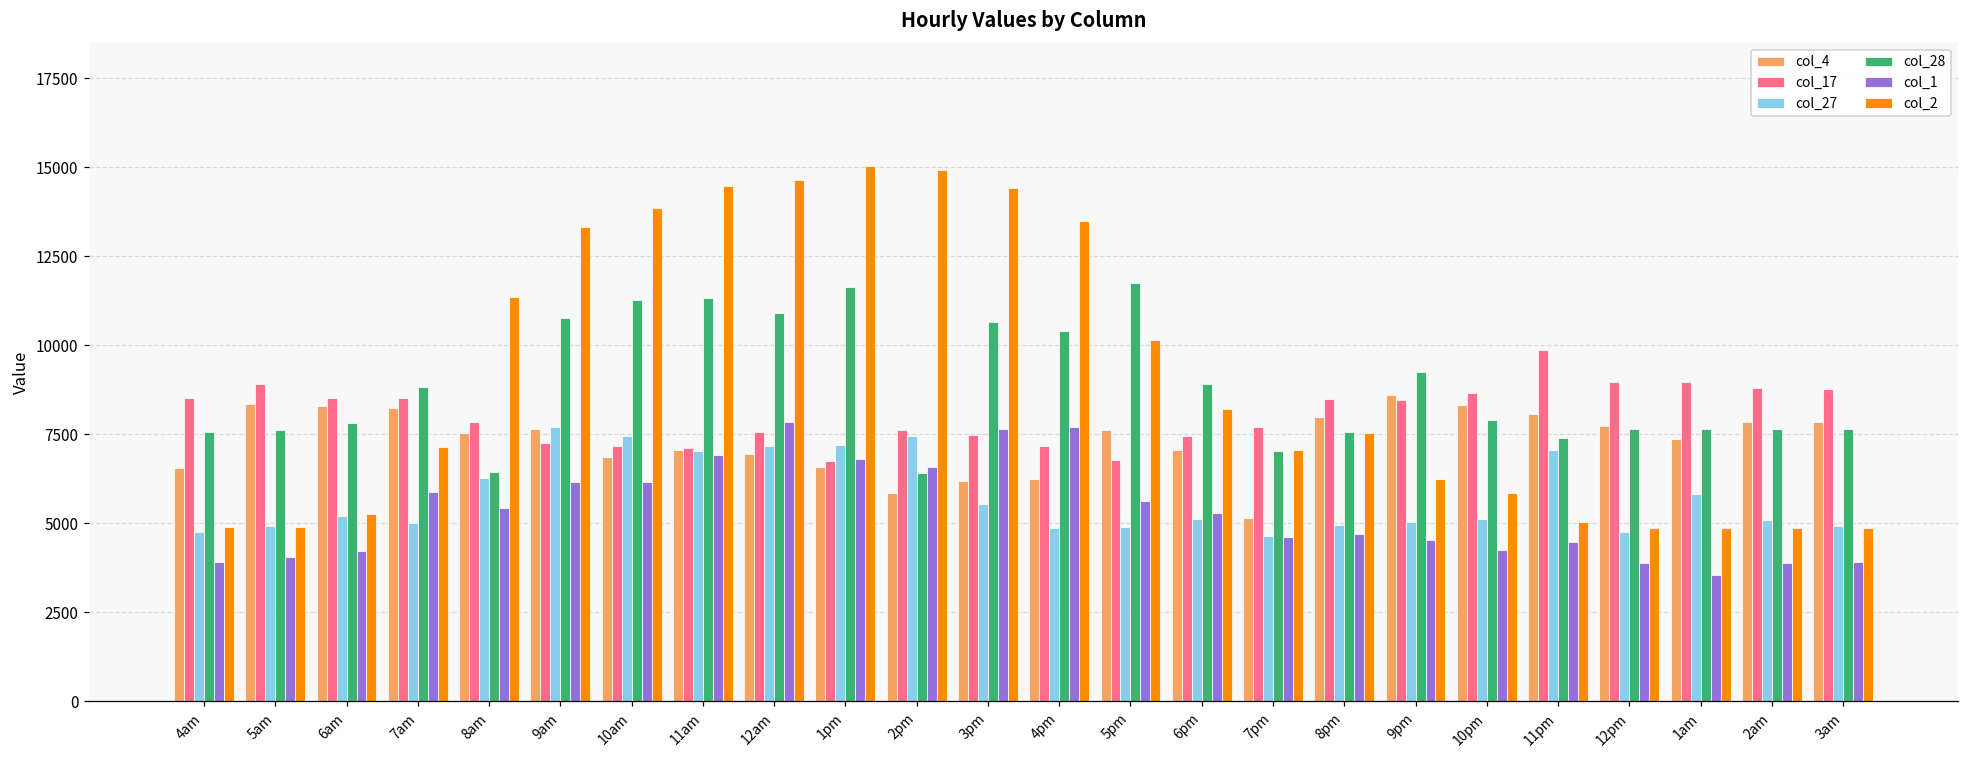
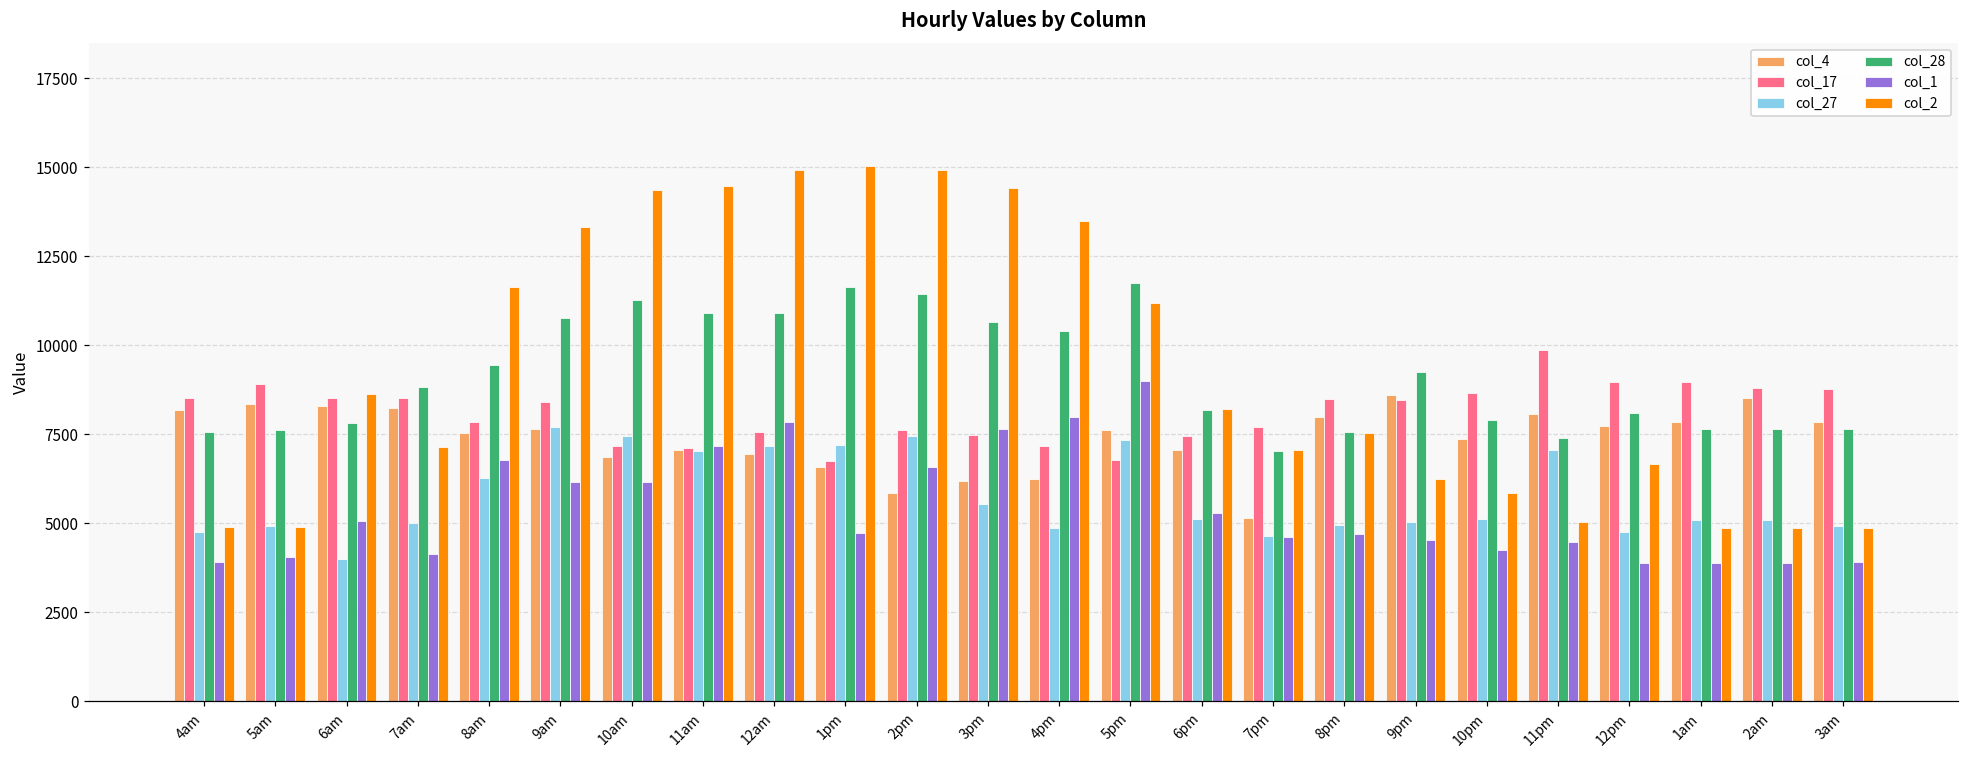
  {
    "col_4": {
-     "4am": 6600,
+     "4am": 8200,
      "5am": 8300,
      "6am": 8300,
      "7am": 8200,
      "8am": 7500,
      "9am": 7600,
      "10am": 6900,
      "11am": 7100,
      "12am": 6900,
      "1pm": 6600,
      "2pm": 5800,
      "3pm": 6200,
      "4pm": 6200,
      "5pm": 7600,
      "6pm": 7100,
      "7pm": 5100,
      "8pm": 8000,
      "9pm": 8600,
-     "10pm": 8300,
+     "10pm": 7400,
      "11pm": 8100,
      "12pm": 7700,
-     "1am": 7400,
-     "2am": 7800,
+     "1am": 7800,
+     "2am": 8500,
      "3am": 7800
    },
    "col_17": {
      "4am": 8500,
      "5am": 8900,
      "6am": 8500,
      "7am": 8500,
      "8am": 7800,
-     "9am": 7300,
+     "9am": 8400,
      "10am": 7200,
      "11am": 7100,
      "12am": 7600,
      "1pm": 6800,
      "2pm": 7600,
      "3pm": 7500,
      "4pm": 7200,
      "5pm": 6800,
      "6pm": 7500,
      "7pm": 7700,
      "8pm": 8500,
      "9pm": 8500,
      "10pm": 8700,
      "11pm": 9900,
      "12pm": 9000,
      "1am": 9000,
      "2am": 8800,
      "3am": 8800
    },
    "col_27": {
      "4am": 4800,
      "5am": 4900,
-     "6am": 5200,
+     "6am": 4000,
      "7am": 5000,
      "8am": 6300,
      "9am": 7700,
      "10am": 7500,
      "11am": 7000,
      "12am": 7200,
      "1pm": 7200,
      "2pm": 7400,
      "3pm": 5600,
      "4pm": 4900,
-     "5pm": 4900,
+     "5pm": 7300,
      "6pm": 5100,
      "7pm": 4600,
      "8pm": 4900,
      "9pm": 5000,
      "10pm": 5100,
      "11pm": 7000,
      "12pm": 4700,
-     "1am": 5800,
+     "1am": 5100,
      "2am": 5100,
      "3am": 4900
    },
    "col_28": {
      "4am": 7600,
      "5am": 7600,
      "6am": 7800,
      "7am": 8800,
-     "8am": 6500,
+     "8am": 9400,
      "9am": 10800,
      "10am": 11300,
-     "11am": 11300,
+     "11am": 10900,
      "12am": 10900,
      "1pm": 11600,
-     "2pm": 6400,
+     "2pm": 11500,
      "3pm": 10700,
      "4pm": 10400,
      "5pm": 11700,
-     "6pm": 8900,
+     "6pm": 8200,
      "7pm": 7000,
      "8pm": 7600,
      "9pm": 9300,
      "10pm": 7900,
      "11pm": 7400,
-     "12pm": 7700,
+     "12pm": 8100,
      "1am": 7700,
      "2am": 7700,
      "3am": 7700
    },
    "col_1": {
      "4am": 3900,
      "5am": 4100,
-     "6am": 4200,
-     "7am": 5900,
-     "8am": 5400,
+     "6am": 5100,
+     "7am": 4100,
+     "8am": 6800,
      "9am": 6200,
      "10am": 6200,
-     "11am": 6900,
+     "11am": 7200,
      "12am": 7800,
-     "1pm": 6800,
+     "1pm": 4700,
      "2pm": 6600,
      "3pm": 7700,
-     "4pm": 7700,
-     "5pm": 5600,
+     "4pm": 8000,
+     "5pm": 9000,
      "6pm": 5300,
      "7pm": 4600,
      "8pm": 4700,
      "9pm": 4500,
      "10pm": 4300,
      "11pm": 4500,
      "12pm": 3900,
-     "1am": 3500,
+     "1am": 3900,
      "2am": 3900,
      "3am": 3900
    },
    "col_2": {
      "4am": 4900,
      "5am": 4900,
-     "6am": 5300,
+     "6am": 8600,
      "7am": 7200,
-     "8am": 11400,
+     "8am": 11600,
      "9am": 13300,
-     "10am": 13900,
+     "10am": 14400,
      "11am": 14500,
-     "12am": 14600,
+     "12am": 14900,
      "1pm": 15000,
      "2pm": 14900,
      "3pm": 14400,
      "4pm": 13500,
-     "5pm": 10200,
+     "5pm": 11200,
      "6pm": 8200,
      "7pm": 7100,
      "8pm": 7500,
      "9pm": 6200,
      "10pm": 5800,
      "11pm": 5000,
-     "12pm": 4900,
+     "12pm": 6700,
      "1am": 4900,
      "2am": 4900,
      "3am": 4900
    }
  }
